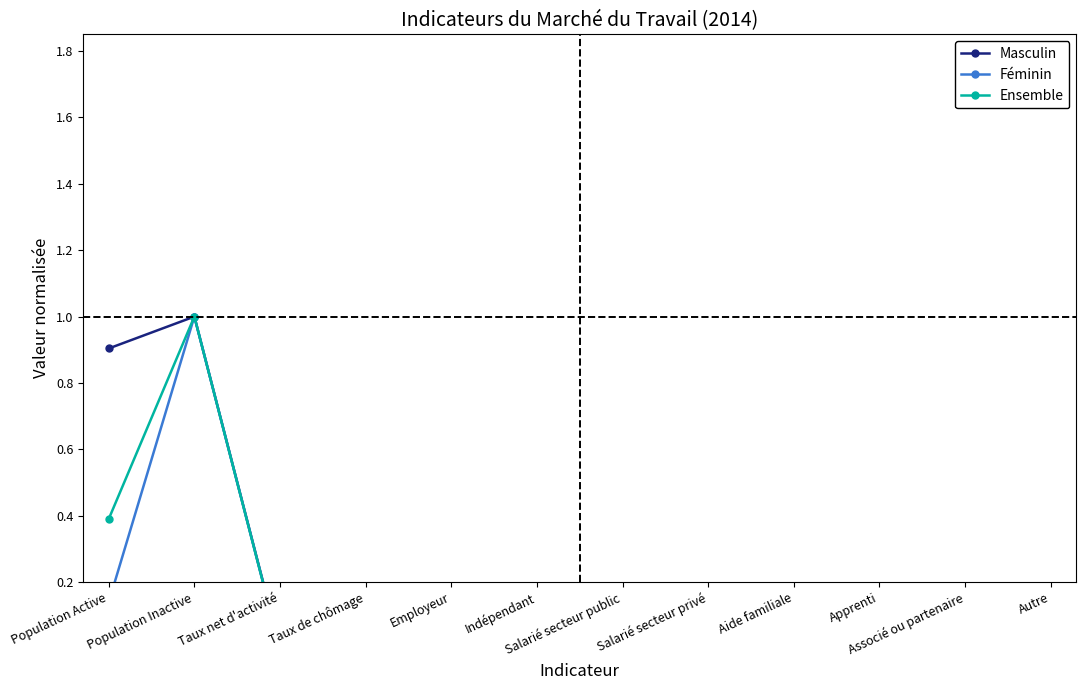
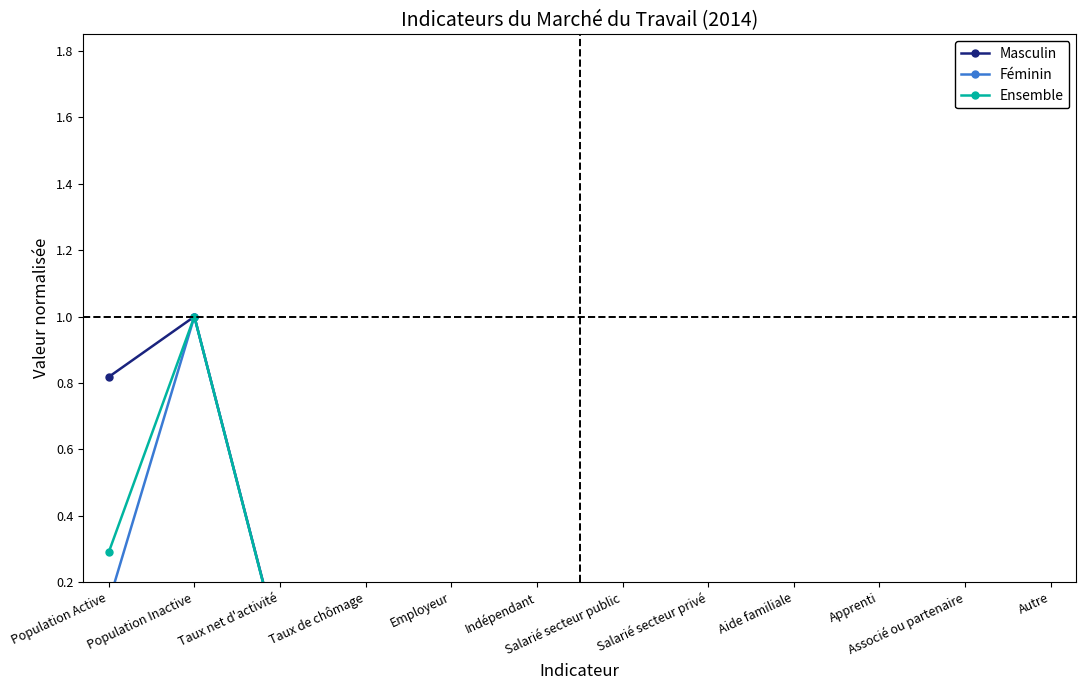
  {
    "Masculin": {
-     "Population Active": 0.90
+     "Population Active": 0.82
    },
    "Ensemble": {
-     "Population Active": 0.39
+     "Population Active": 0.29
    }
  }
